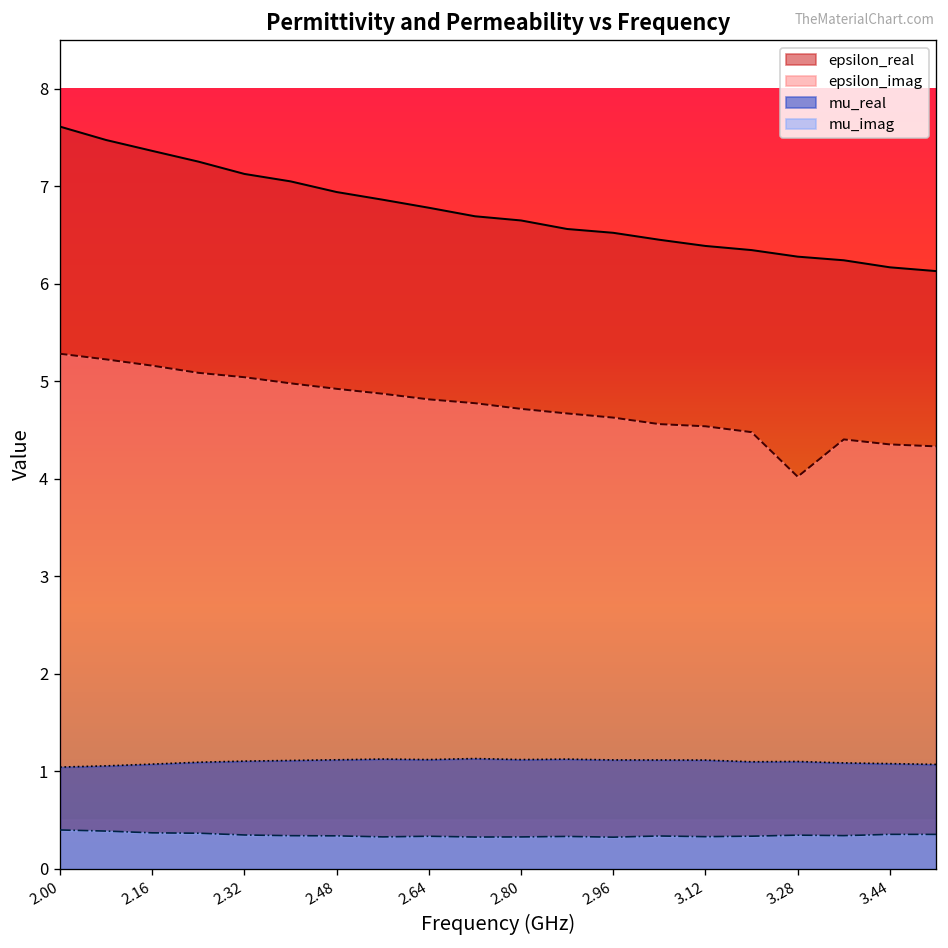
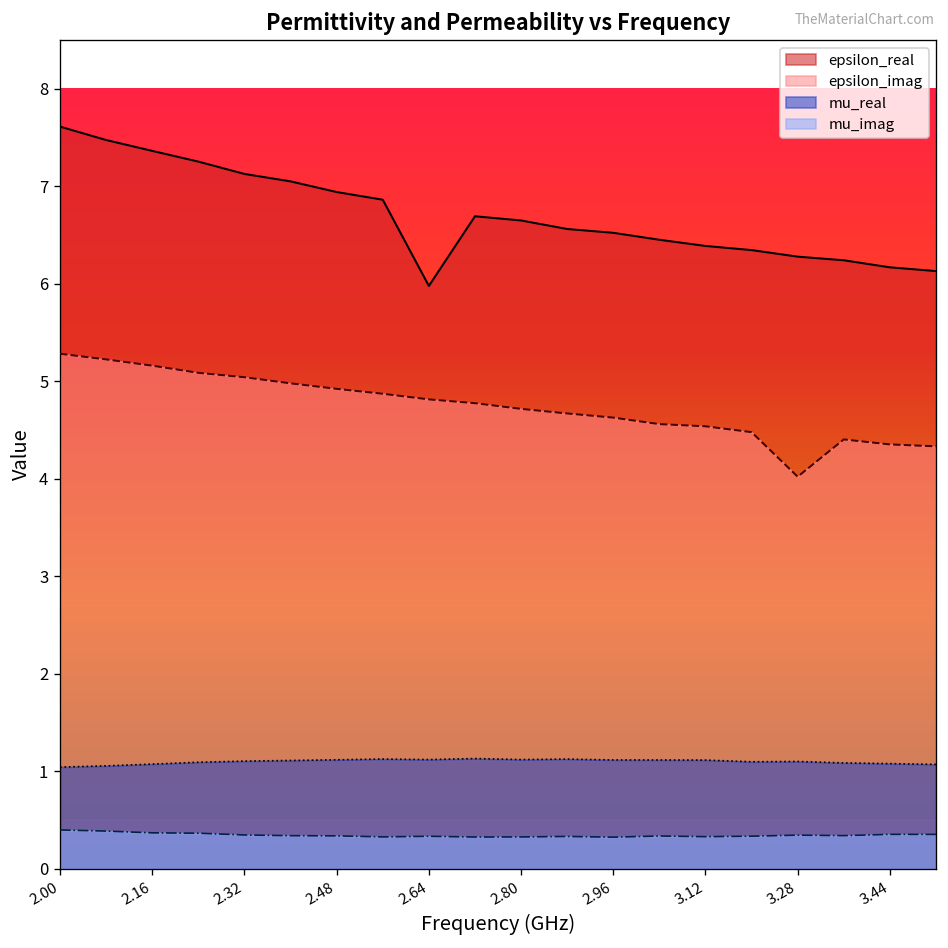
  {
    "epsilon_real": {
      "2.00": 7.6,
      "2.16": 7.4,
      "2.32": 7.1,
      "2.48": 6.9,
-     "2.64": 6.8,
+     "2.64": 6.0,
      "2.80": 6.6,
      "2.96": 6.5,
      "3.12": 6.4,
      "3.28": 6.3,
      "3.44": 6.2
    },
    "epsilon_imag": {
      "2.00": 5.3,
      "2.16": 5.2,
      "2.32": 5.0,
      "2.48": 4.9,
      "2.64": 4.8,
      "2.80": 4.7,
      "2.96": 4.6,
      "3.12": 4.5,
      "3.28": 4.0,
      "3.44": 4.4
    },
    "mu_real": {
      "2.00": 1.0,
      "2.16": 1.1,
      "2.32": 1.1,
      "2.48": 1.1,
      "2.64": 1.1,
      "2.80": 1.1,
      "2.96": 1.1,
      "3.12": 1.1,
      "3.28": 1.1,
      "3.44": 1.1
    }
  }
